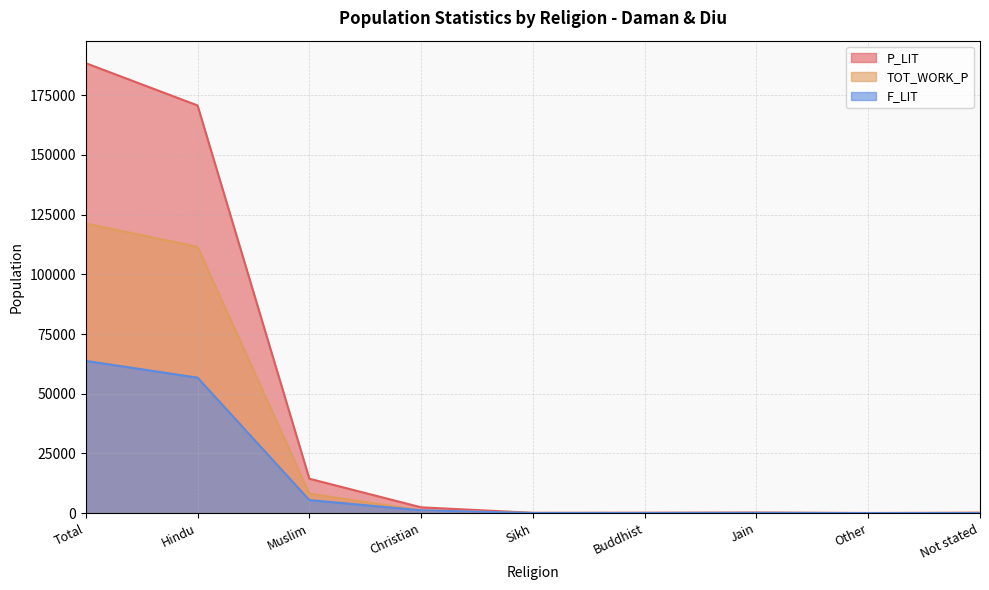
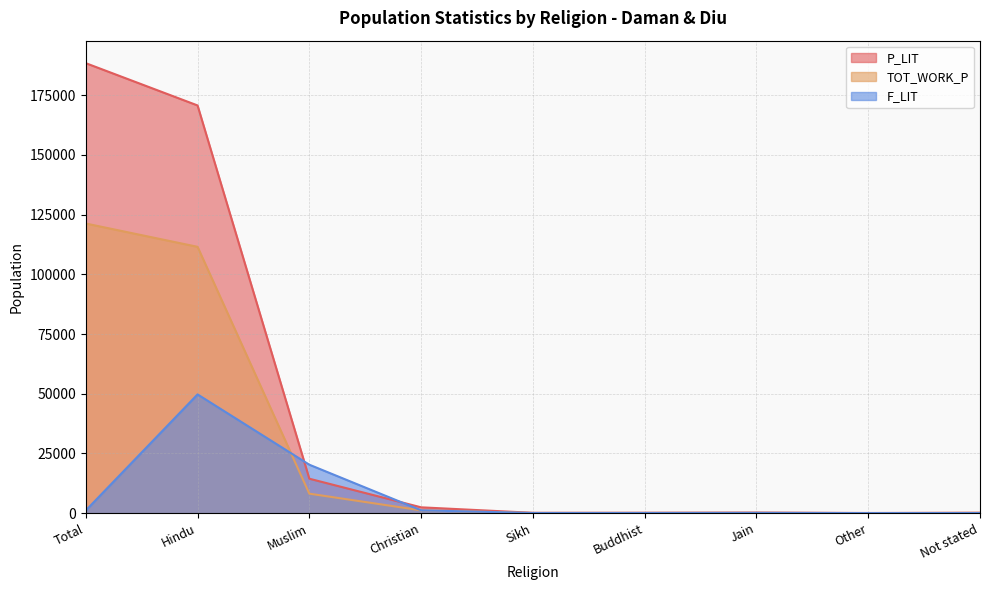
  {
    "F_LIT": {
-     "Total": 64000,
-     "Hindu": 57000,
-     "Muslim": 5000
+     "Total": 1000,
+     "Hindu": 50000,
+     "Muslim": 20000
    }
  }
